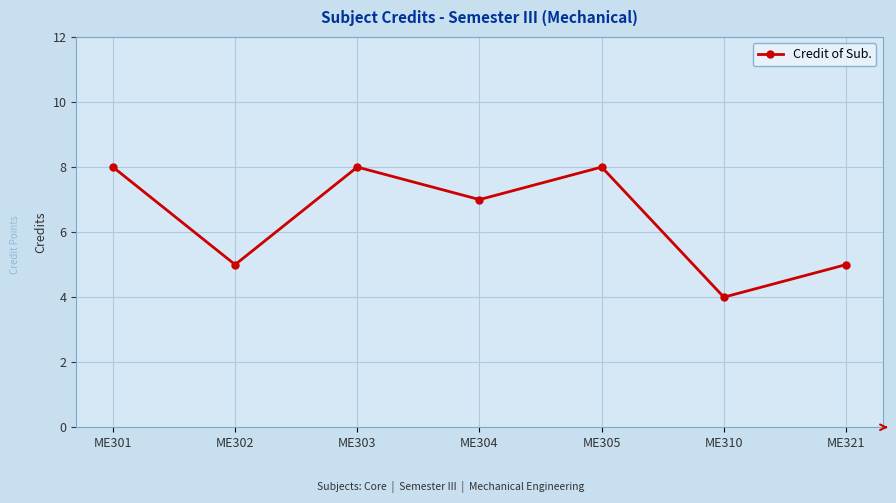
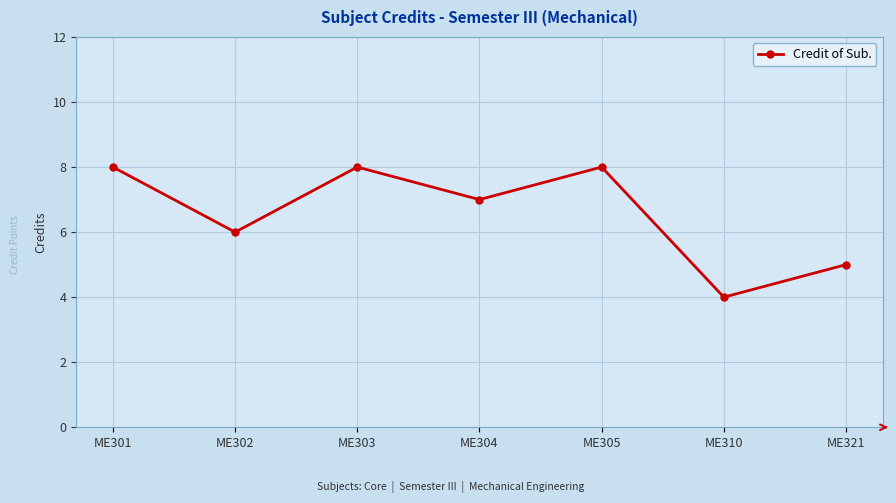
  {
    "ME301": 8,
-   "ME302": 5,
+   "ME302": 6,
    "ME303": 8,
    "ME304": 7,
    "ME305": 8,
    "ME310": 4,
    "ME321": 5
  }
